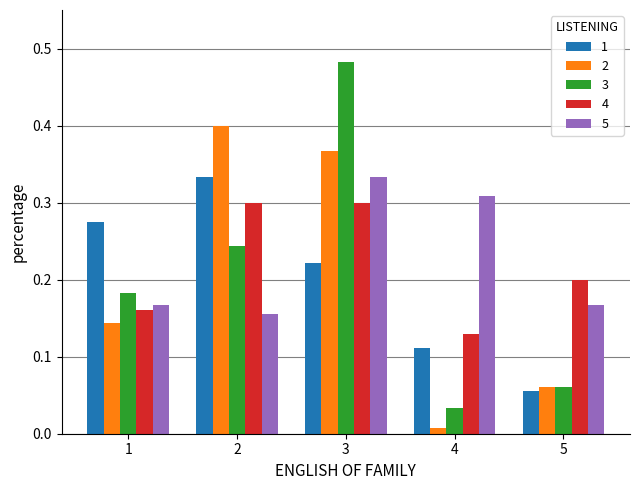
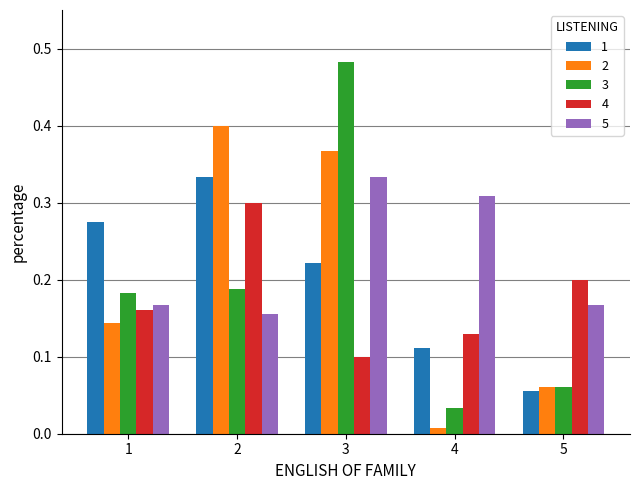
  {
    "1": {
      "1": 0.28,
      "2": 0.33,
      "3": 0.22,
      "4": 0.11,
      "5": 0.06
    },
    "2": {
      "1": 0.14,
      "2": 0.40,
      "3": 0.37,
      "4": 0.01,
      "5": 0.06
    },
    "3": {
      "1": 0.18,
-     "2": 0.24,
+     "2": 0.19,
      "3": 0.48,
      "4": 0.03,
      "5": 0.06
    },
    "4": {
      "1": 0.16,
      "2": 0.3,
-     "3": 0.3,
+     "3": 0.1,
      "4": 0.13,
      "5": 0.2
    },
    "5": {
      "1": 0.17,
      "2": 0.16,
      "3": 0.33,
      "4": 0.31,
      "5": 0.17
    }
  }
